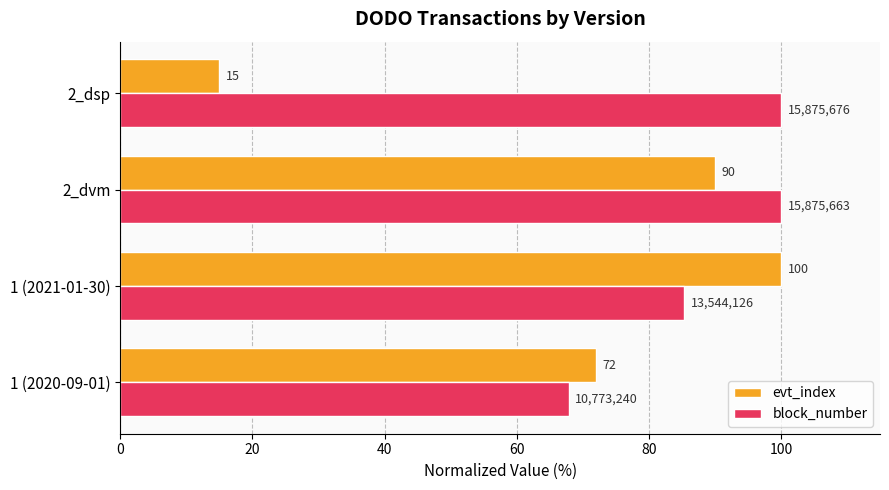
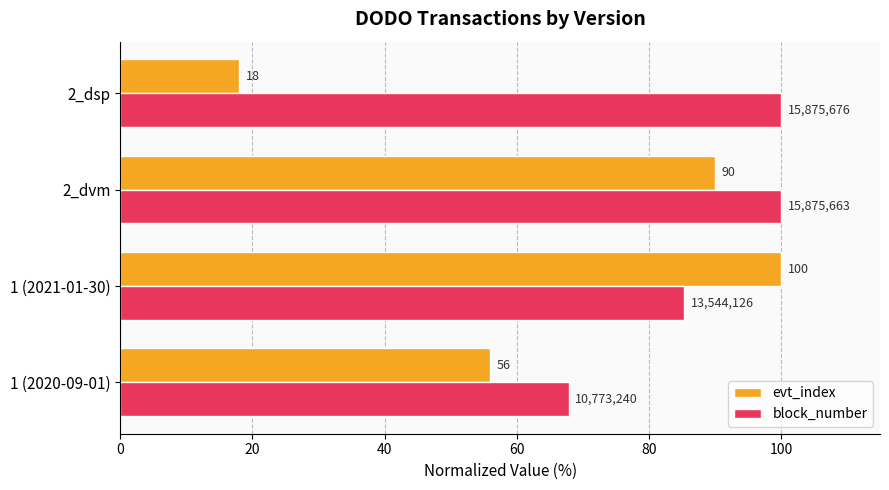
  {
    "evt_index": {
-     "2_dsp": 15,
+     "2_dsp": 18,
      "2_dvm": 90,
      "1 (2021-01-30)": 100,
-     "1 (2020-09-01)": 72
+     "1 (2020-09-01)": 56
    }
  }
